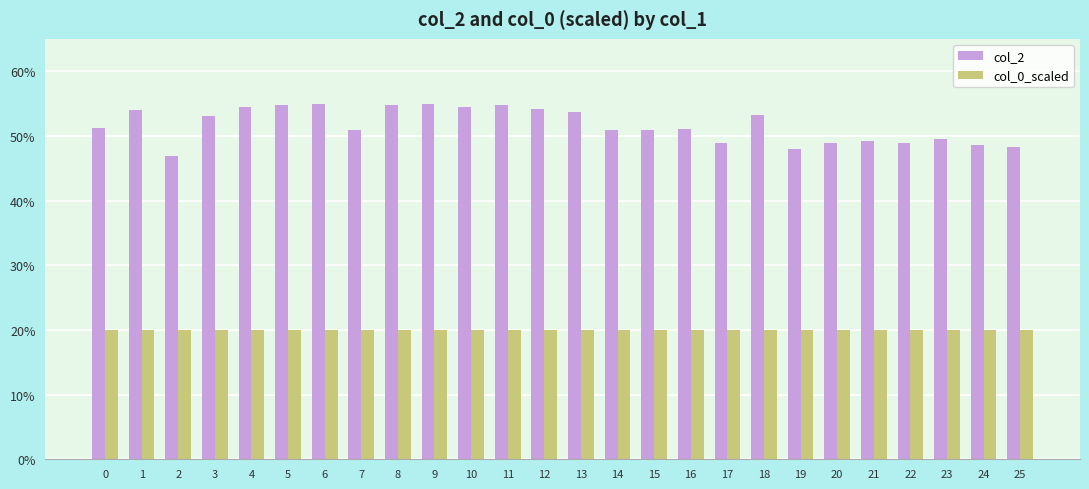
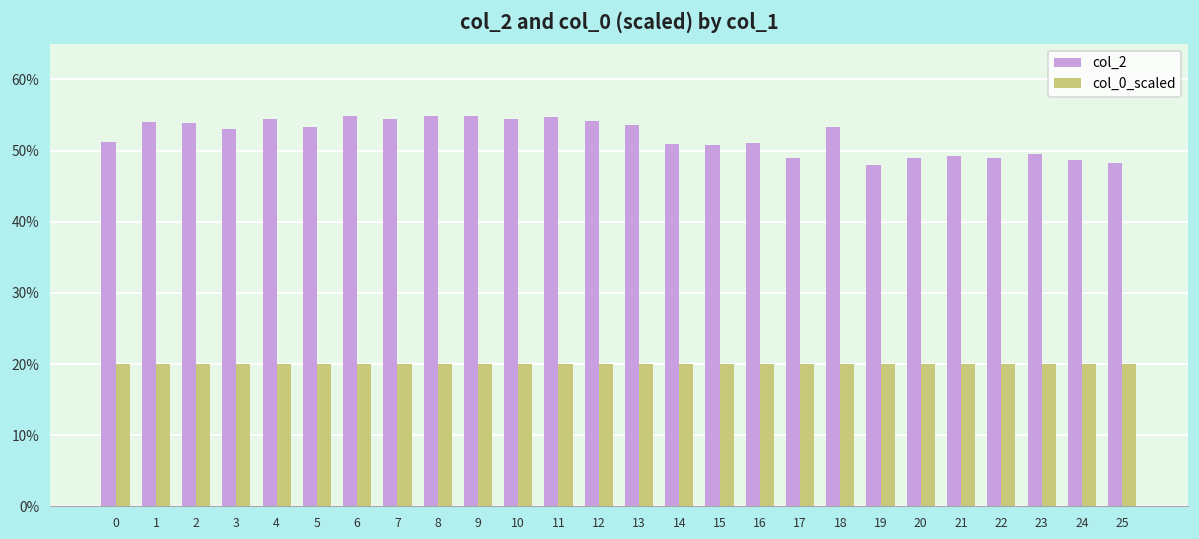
  {
    "col_2": {
      "0": "51%",
      "1": "54%",
-     "2": "47%",
+     "2": "54%",
      "3": "53%",
      "4": "54%",
-     "5": "55%",
+     "5": "53%",
      "6": "55%",
-     "7": "51%",
+     "7": "55%",
      "8": "55%",
      "9": "55%",
      "10": "54%",
      "11": "55%",
      "12": "54%",
      "13": "54%",
      "14": "51%",
      "15": "51%",
      "16": "51%",
      "17": "49%",
      "18": "53%",
      "19": "48%",
      "20": "49%",
      "21": "49%",
      "22": "49%",
      "23": "49%",
      "24": "49%",
      "25": "48%"
    },
    "col_0_scaled": {
      "0": "20%",
      "1": "20%",
      "2": "20%",
      "3": "20%",
      "4": "20%",
      "5": "20%",
      "6": "20%",
      "7": "20%",
      "8": "20%",
      "9": "20%",
      "10": "20%",
      "11": "20%",
      "12": "20%",
      "13": "20%",
      "14": "20%",
      "15": "20%",
      "16": "20%",
      "17": "20%",
      "18": "20%",
      "19": "20%",
      "20": "20%",
      "21": "20%",
      "22": "20%",
      "23": "20%",
      "24": "20%",
      "25": "20%"
    }
  }
